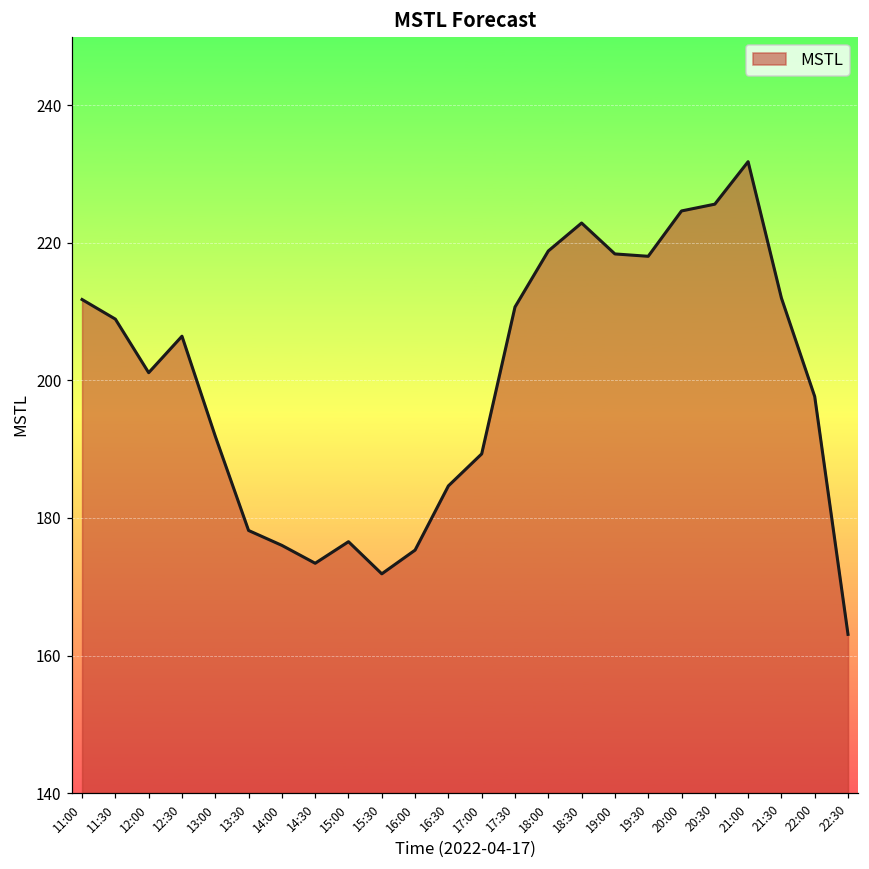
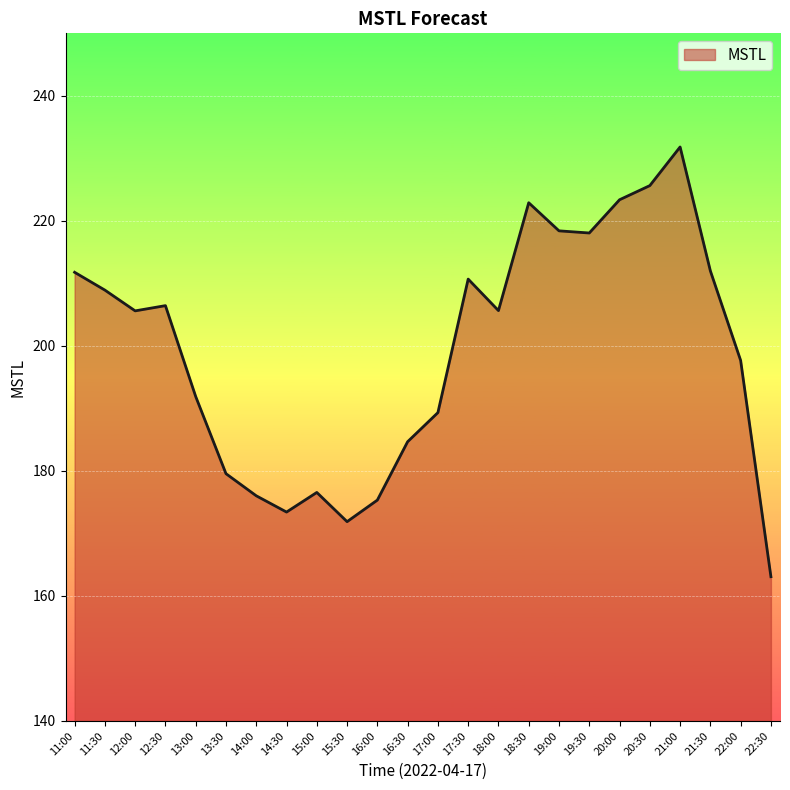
  {
    "11:00": 212,
    "11:30": 209,
-   "12:00": 201,
+   "12:00": 206,
    "12:30": 206,
    "13:00": 192,
-   "13:30": 178,
+   "13:30": 180,
    "14:00": 176,
    "14:30": 173,
    "15:00": 177,
    "15:30": 172,
    "16:00": 175,
    "16:30": 185,
    "17:00": 189,
    "17:30": 211,
-   "18:00": 219,
+   "18:00": 206,
    "18:30": 223,
    "19:00": 218,
    "19:30": 218,
-   "20:00": 225,
+   "20:00": 223,
    "20:30": 226,
    "21:00": 232,
    "21:30": 212,
    "22:00": 198,
    "22:30": 163
  }
